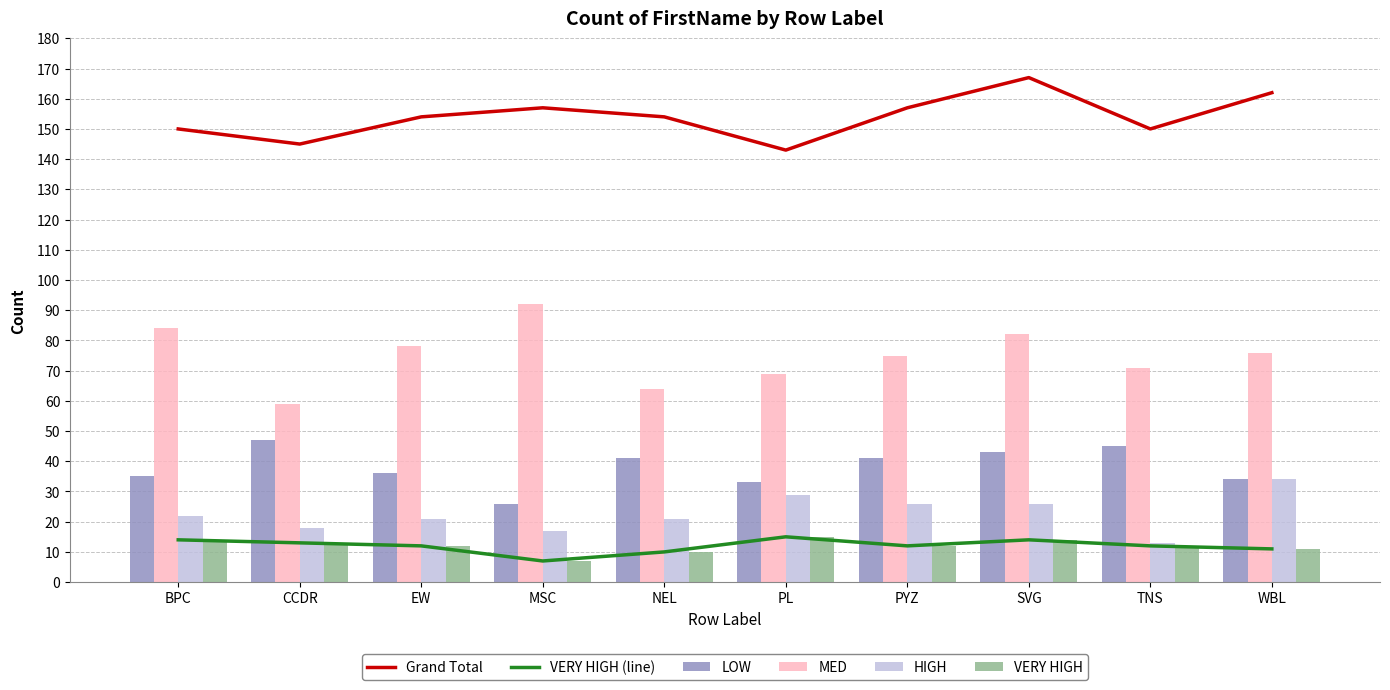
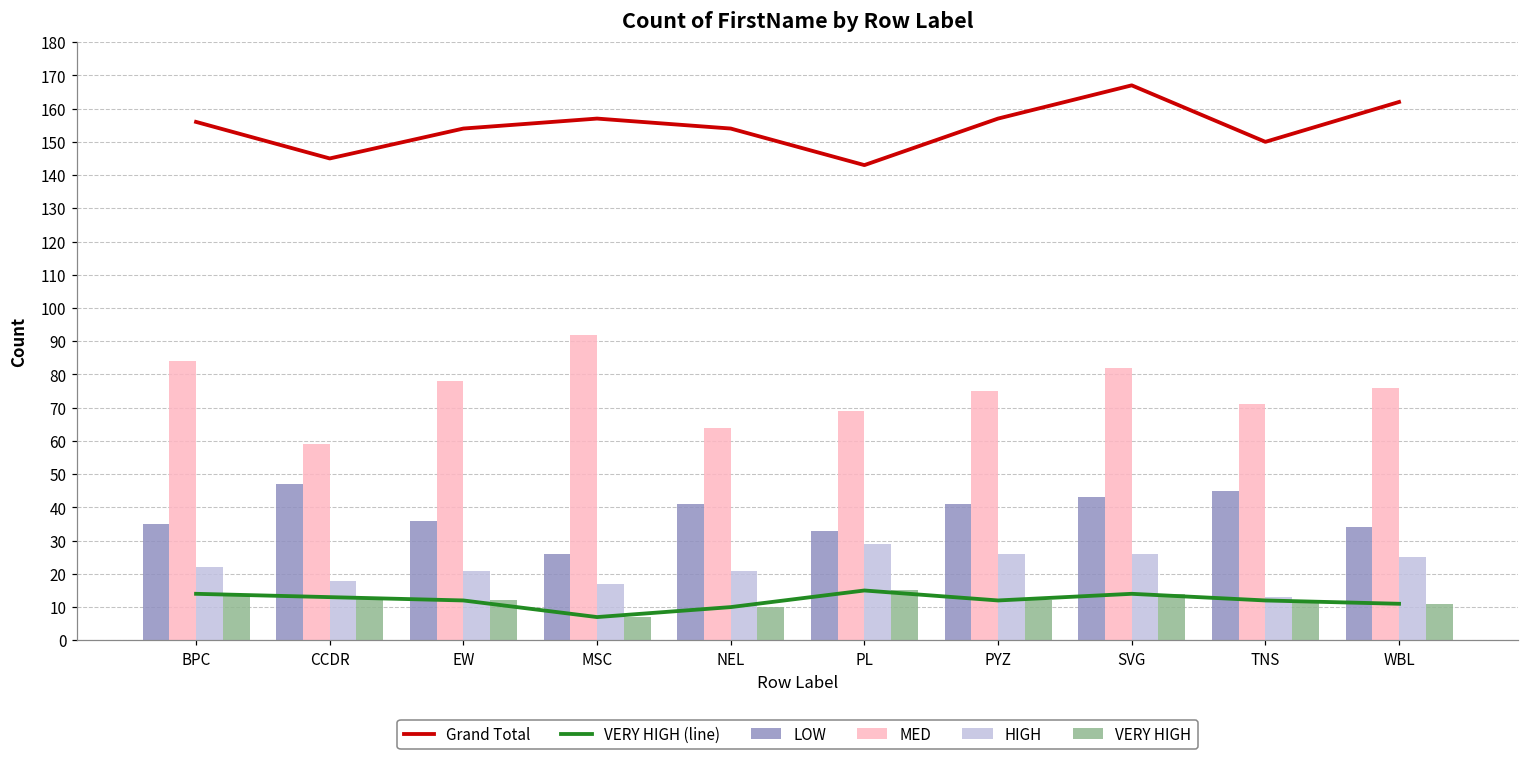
  {
    "LOW": {
      "BPC": 35,
      "CCDR": 47,
      "EW": 36,
      "MSC": 26,
      "NEL": 41,
      "PL": 33,
      "PYZ": 41,
      "SVG": 43,
      "TNS": 45,
      "WBL": 34
    },
    "Grand Total": {
-     "BPC": 150,
+     "BPC": 156,
      "CCDR": 145,
      "EW": 154,
      "MSC": 157,
      "NEL": 154,
      "PL": 143,
      "PYZ": 157,
      "SVG": 167,
      "TNS": 150,
      "WBL": 162
    },
    "MED": {
      "BPC": 84,
      "CCDR": 59,
      "EW": 78,
      "MSC": 92,
      "NEL": 64,
      "PL": 69,
      "PYZ": 75,
      "SVG": 82,
      "TNS": 71,
      "WBL": 76
    },
    "VERY HIGH (line)": {
      "BPC": 14,
      "CCDR": 13,
      "EW": 12,
      "MSC": 7,
      "NEL": 10,
      "PL": 15,
      "PYZ": 12,
      "SVG": 14,
      "TNS": 12,
      "WBL": 11
    },
    "HIGH": {
      "BPC": 22,
      "CCDR": 18,
      "EW": 21,
      "MSC": 17,
      "NEL": 21,
      "PL": 29,
      "PYZ": 26,
      "SVG": 26,
      "TNS": 13,
-     "WBL": 34
+     "WBL": 25
    },
    "VERY HIGH": {
      "BPC": 14,
      "CCDR": 13,
      "EW": 12,
      "MSC": 7,
      "NEL": 10,
      "PL": 15,
      "PYZ": 12,
      "SVG": 14,
      "TNS": 12,
      "WBL": 11
    }
  }
